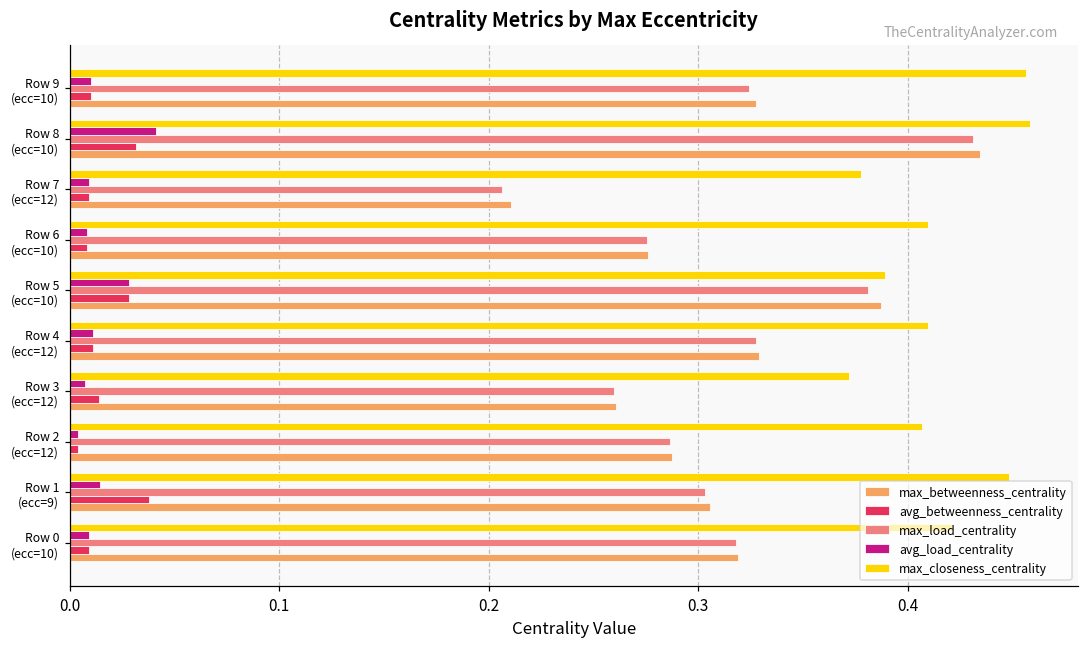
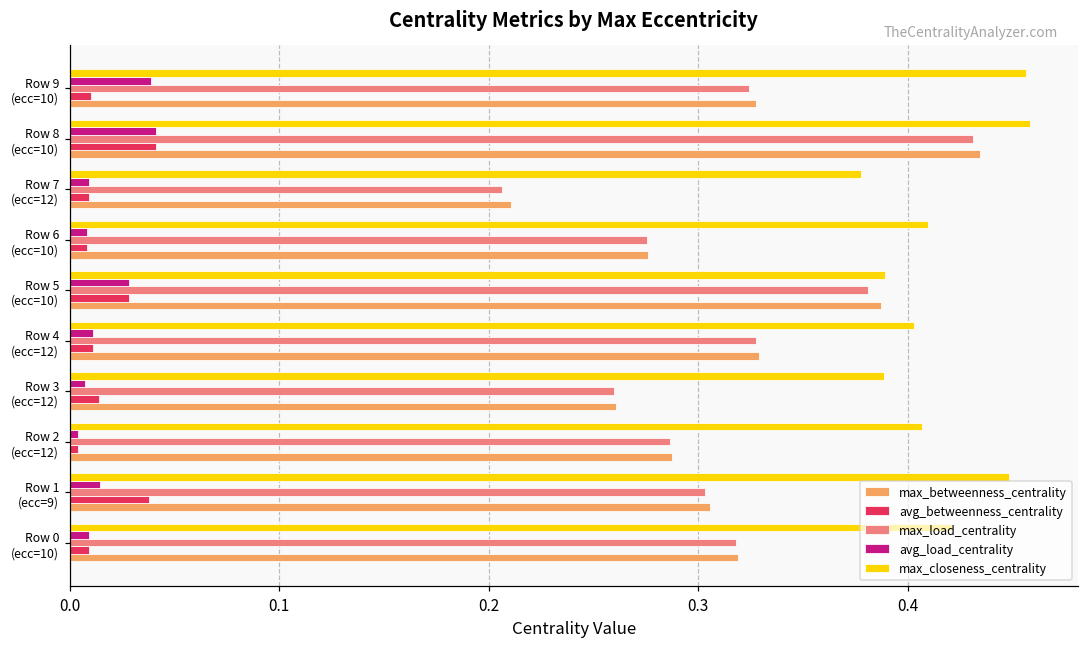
  {
    "avg_betweenness_centrality": {
      "Row 9 (ecc=10)": 0.010,
-     "Row 8 (ecc=10)": 0.032,
+     "Row 8 (ecc=10)": 0.041,
      "Row 7 (ecc=12)": 0.009,
      "Row 6 (ecc=10)": 0.008,
      "Row 5 (ecc=10)": 0.028,
      "Row 4 (ecc=12)": 0.011,
      "Row 3 (ecc=12)": 0.014,
      "Row 2 (ecc=12)": 0.004,
      "Row 1 (ecc=9)": 0.038,
      "Row 0 (ecc=10)": 0.009
    },
    "avg_load_centrality": {
-     "Row 9 (ecc=10)": 0.010,
+     "Row 9 (ecc=10)": 0.039,
      "Row 8 (ecc=10)": 0.041,
      "Row 7 (ecc=12)": 0.009,
      "Row 6 (ecc=10)": 0.008,
      "Row 5 (ecc=10)": 0.028,
      "Row 4 (ecc=12)": 0.011,
      "Row 3 (ecc=12)": 0.007,
      "Row 2 (ecc=12)": 0.004,
      "Row 1 (ecc=9)": 0.014,
      "Row 0 (ecc=10)": 0.009
    },
    "max_closeness_centrality": {
      "Row 9 (ecc=10)": 0.457,
      "Row 8 (ecc=10)": 0.458,
      "Row 7 (ecc=12)": 0.378,
      "Row 6 (ecc=10)": 0.410,
      "Row 5 (ecc=10)": 0.389,
-     "Row 4 (ecc=12)": 0.410,
-     "Row 3 (ecc=12)": 0.372,
+     "Row 4 (ecc=12)": 0.403,
+     "Row 3 (ecc=12)": 0.389,
      "Row 2 (ecc=12)": 0.407,
      "Row 1 (ecc=9)": 0.448
    }
  }
